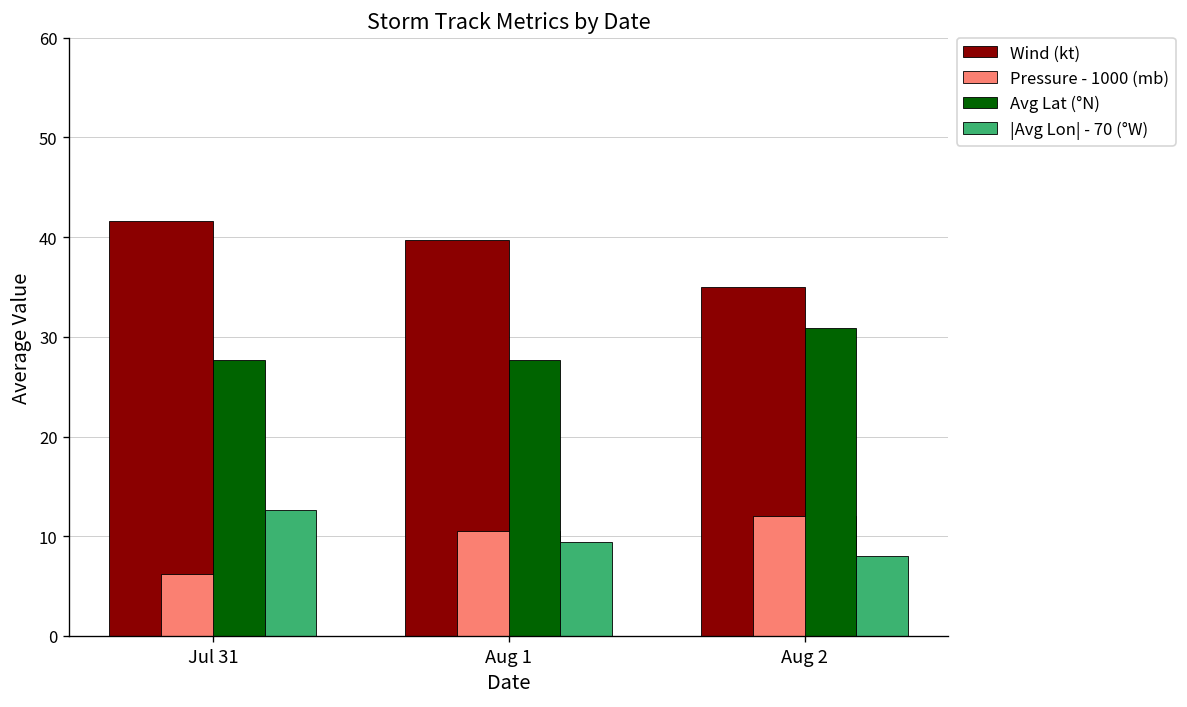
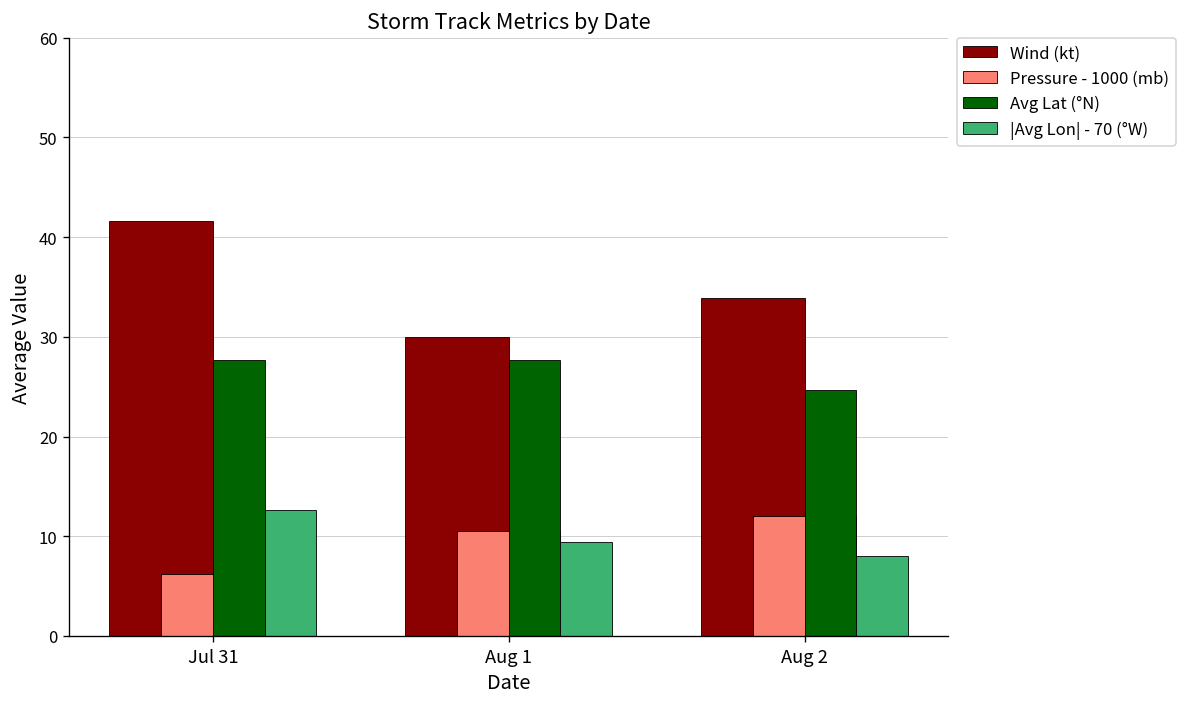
  {
    "Wind (kt)": {
      "Jul 31": 42,
-     "Aug 1": 40,
-     "Aug 2": 35
+     "Aug 1": 30,
+     "Aug 2": 34
    },
    "Pressure - 1000 (mb)": {
      "Jul 31": 6,
      "Aug 1": 11,
      "Aug 2": 12
    },
    "Avg Lat (°N)": {
      "Jul 31": 28,
      "Aug 1": 28,
-     "Aug 2": 31
+     "Aug 2": 25
    },
    "|Avg Lon| - 70 (°W)": {
      "Jul 31": 13,
      "Aug 1": 9,
      "Aug 2": 8
    }
  }
